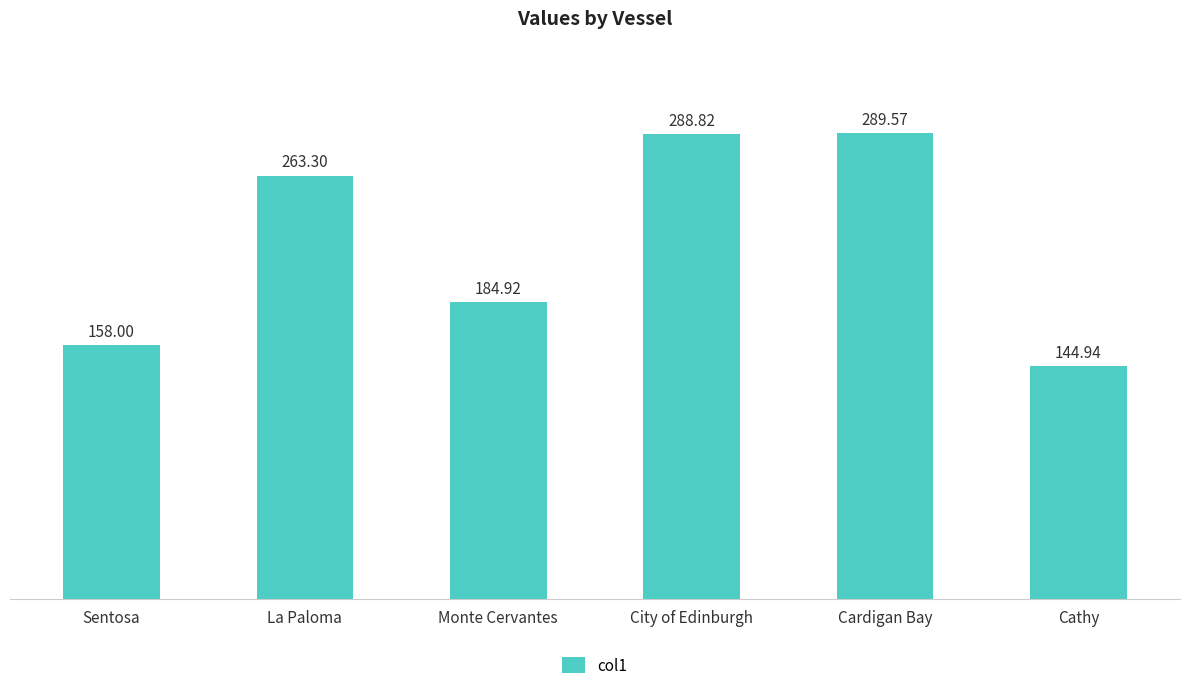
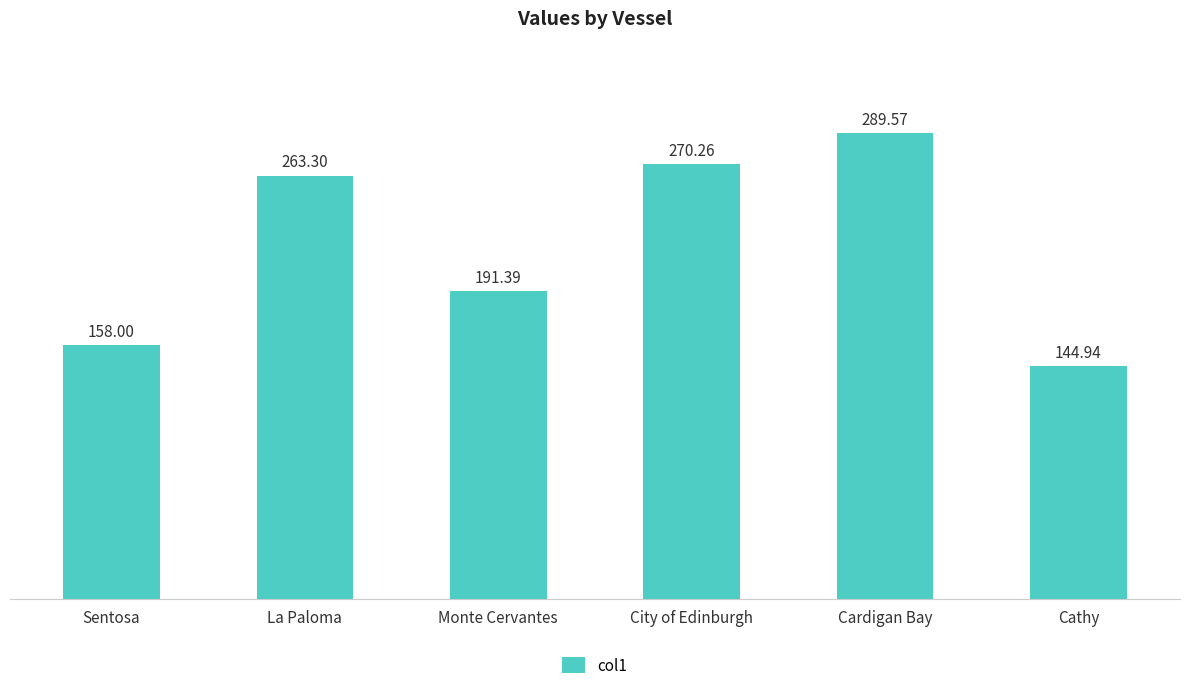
  {
    "Sentosa": 158.00,
    "La Paloma": 263.30,
-   "Monte Cervantes": 184.92,
-   "City of Edinburgh": 288.82,
+   "Monte Cervantes": 191.39,
+   "City of Edinburgh": 270.26,
    "Cardigan Bay": 289.57,
    "Cathy": 144.94
  }
